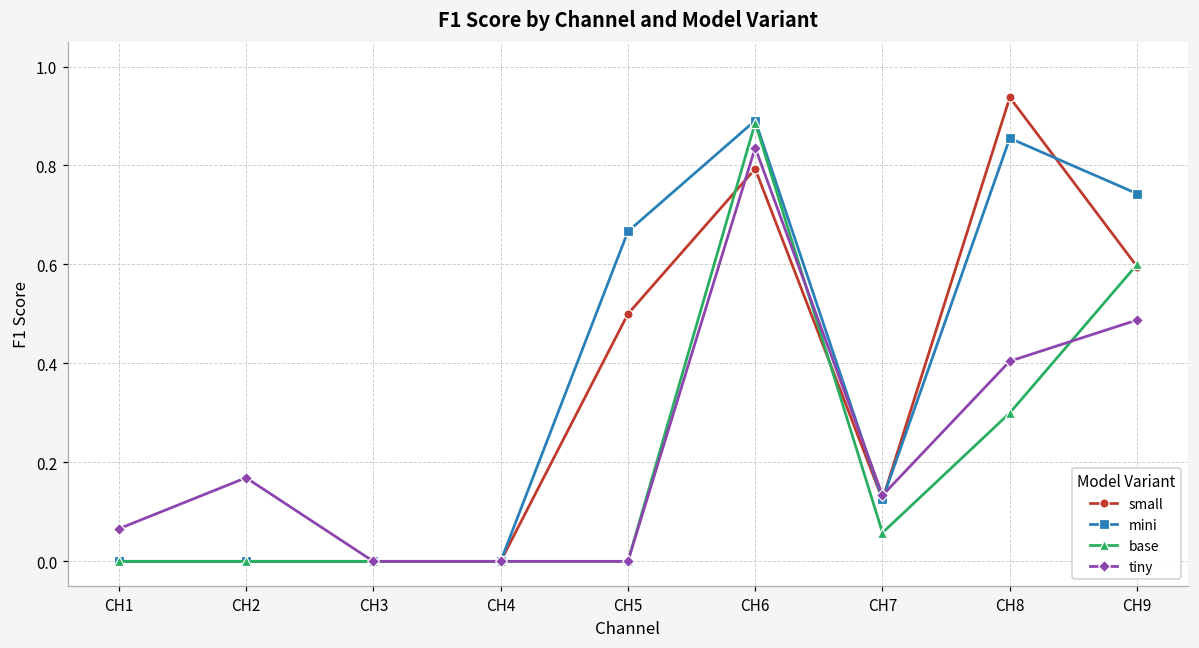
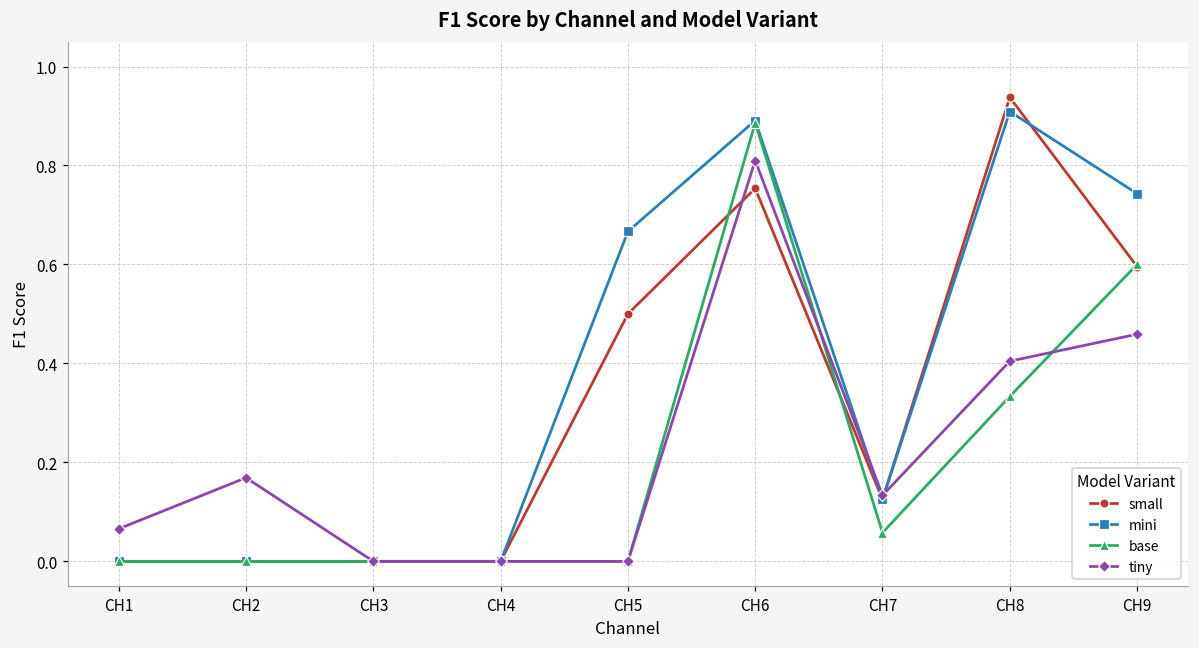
  {
    "small": {
      "CH5": 0.50,
-     "CH6": 0.79,
+     "CH6": 0.75,
      "CH8": 0.94
    },
    "mini": {
      "CH5": 0.67,
-     "CH8": 0.86,
+     "CH8": 0.91,
      "CH9": 0.74
    },
    "base": {
      "CH7": 0.06,
-     "CH8": 0.30
+     "CH8": 0.33
    },
    "tiny": {
      "CH1": 0.07,
      "CH2": 0.17,
-     "CH6": 0.84,
+     "CH6": 0.81,
      "CH7": 0.13,
      "CH8": 0.40,
-     "CH9": 0.49
+     "CH9": 0.46
    }
  }
